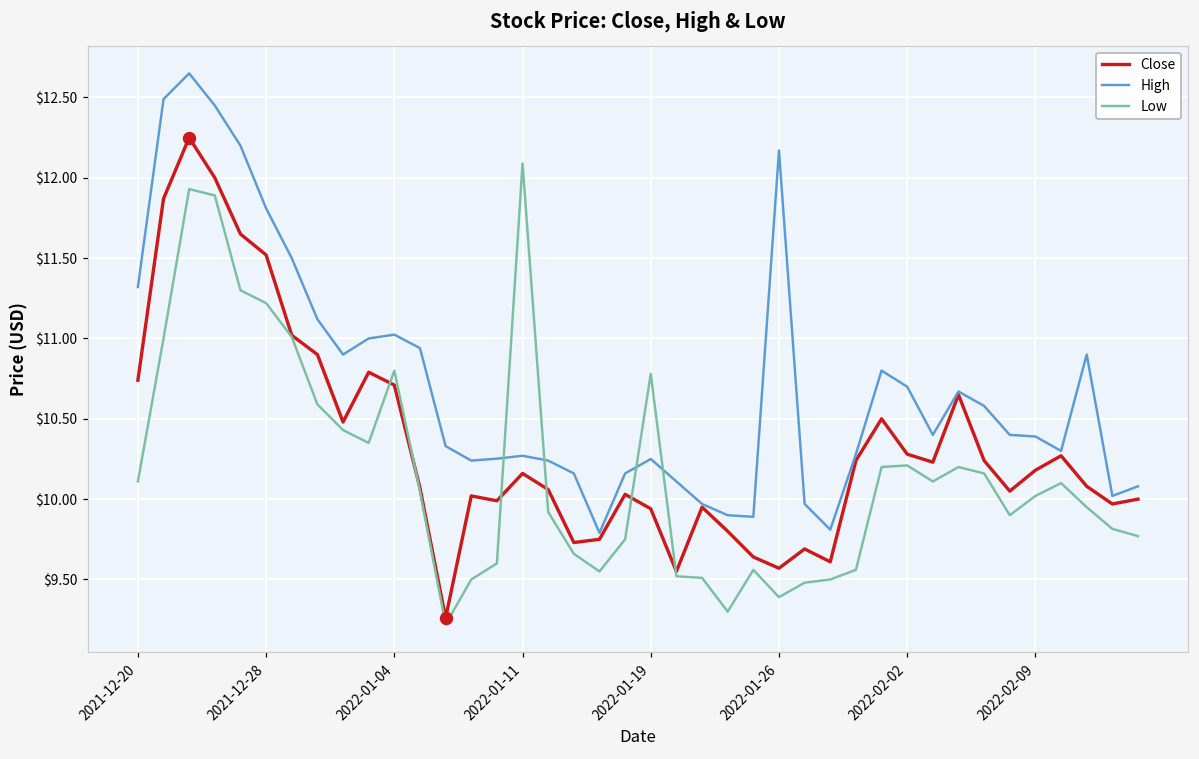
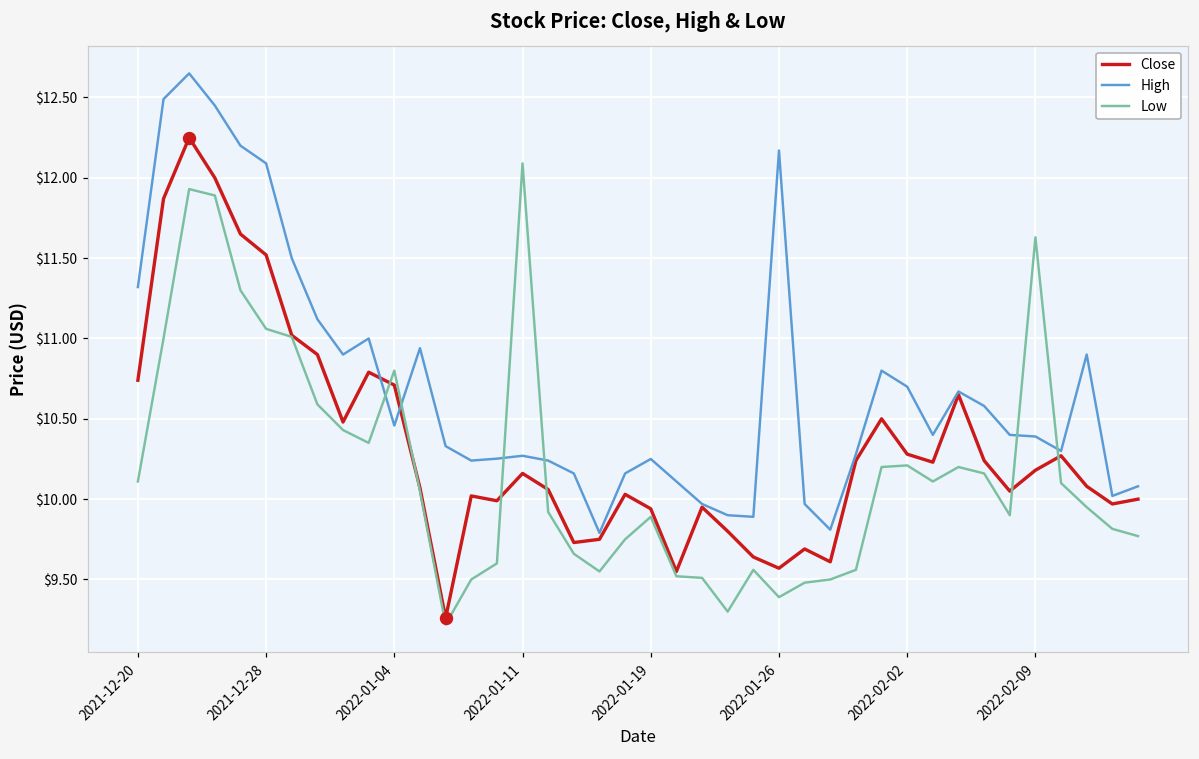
  {
    "High": {
      "2021-12-20": "$11.32",
-     "2021-12-28": "$11.81",
-     "2022-01-04": "$11.02",
+     "2021-12-28": "$12.09",
+     "2022-01-04": "$10.46",
      "2022-01-11": "$10.27",
      "2022-01-19": "$10.25",
      "2022-01-26": "$12.17",
      "2022-02-02": "$10.70",
      "2022-02-09": "$10.39"
    },
    "Low": {
      "2021-12-20": "$10.11",
-     "2021-12-28": "$11.22",
+     "2021-12-28": "$11.06",
      "2022-01-04": "$10.80",
      "2022-01-11": "$12.09",
-     "2022-01-19": "$10.78",
+     "2022-01-19": "$9.89",
      "2022-01-26": "$9.39",
      "2022-02-02": "$10.21",
-     "2022-02-09": "$10.02"
+     "2022-02-09": "$11.63"
    }
  }
